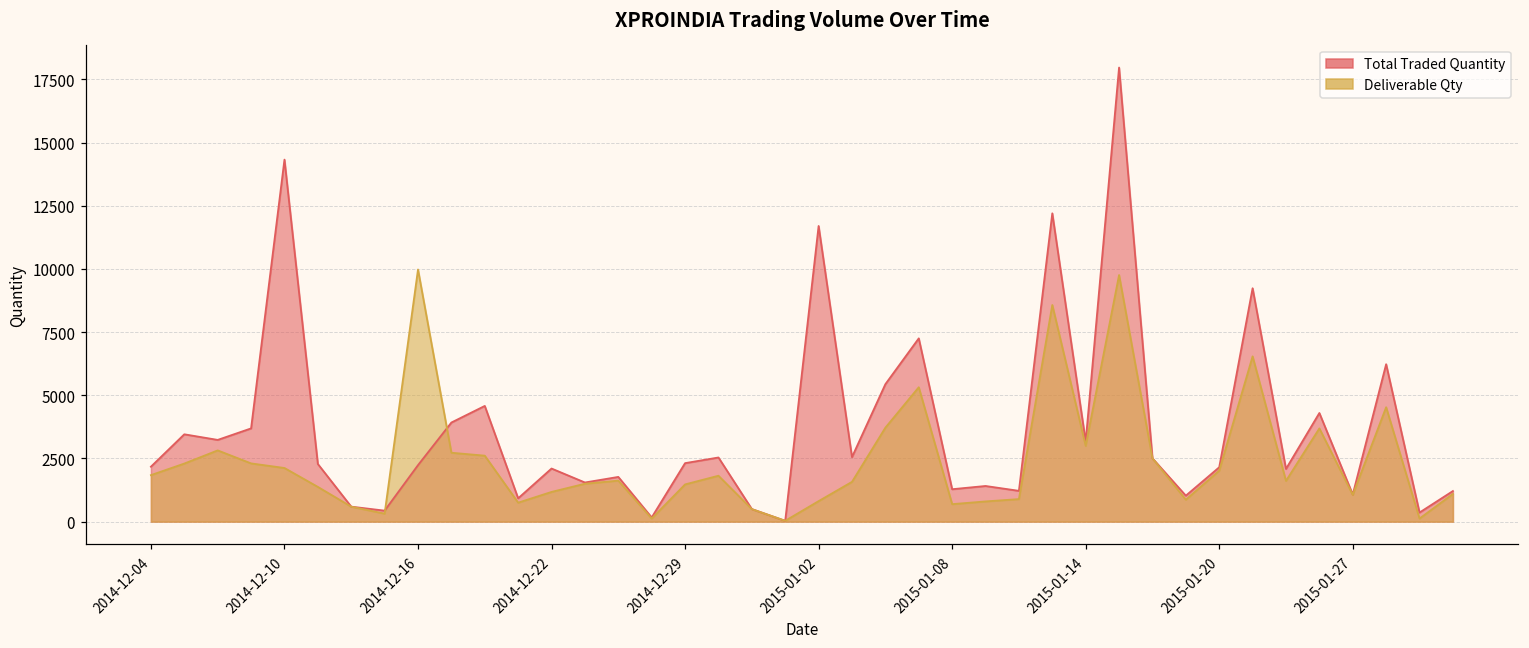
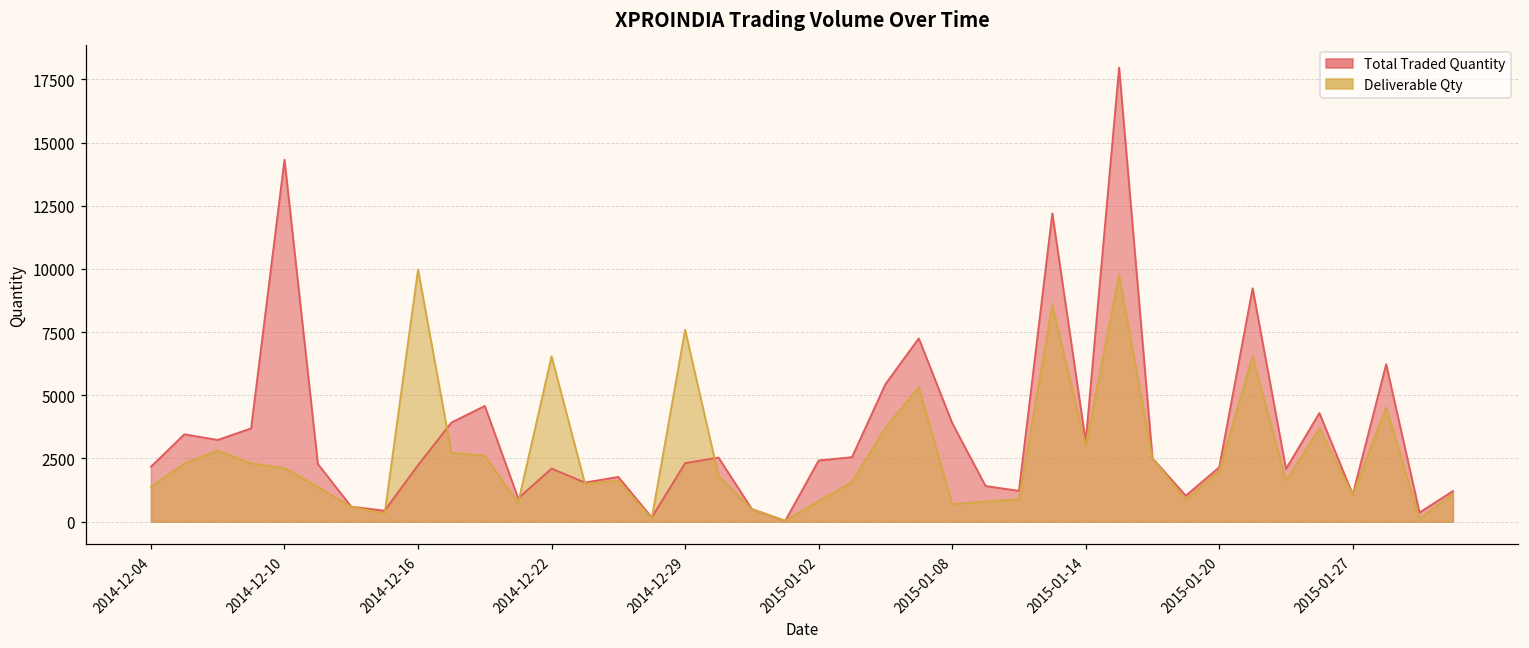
  {
    "Total Traded Quantity": {
      "2014-12-04": 2200,
      "2014-12-10": 14300,
      "2014-12-16": 2200,
      "2014-12-22": 2100,
      "2014-12-29": 2300,
-     "2015-01-02": 11700,
-     "2015-01-08": 1300,
+     "2015-01-02": 2400,
+     "2015-01-08": 3900,
      "2015-01-14": 3200,
      "2015-01-20": 2200
    },
    "Deliverable Qty": {
-     "2014-12-04": 1800,
+     "2014-12-04": 1400,
      "2014-12-10": 2100,
      "2014-12-16": 10000,
-     "2014-12-22": 1200,
-     "2014-12-29": 1500,
+     "2014-12-22": 6500,
+     "2014-12-29": 7600,
      "2015-01-02": 800,
      "2015-01-08": 700,
      "2015-01-14": 3000,
      "2015-01-20": 2000
    }
  }
